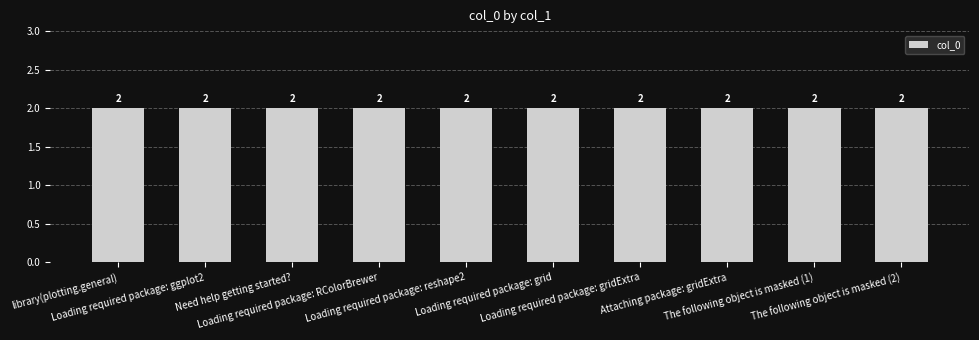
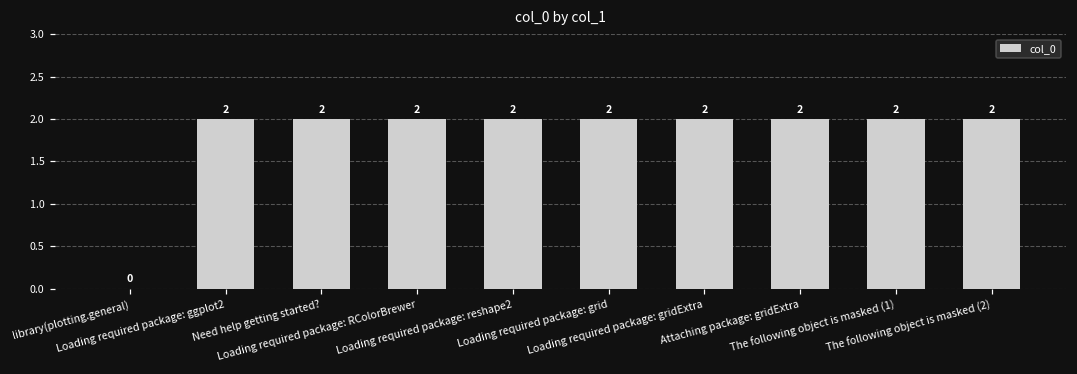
  {
-   "library(plotting.general)": 2,
+   "library(plotting.general)": 0,
    "Loading required package: ggplot2": 2,
    "Need help getting started?": 2,
    "Loading required package: RColorBrewer": 2,
    "Loading required package: reshape2": 2,
    "Loading required package: grid": 2,
    "Loading required package: gridExtra": 2,
    "Attaching package: gridExtra": 2,
    "The following object is masked (1)": 2,
    "The following object is masked (2)": 2
  }
